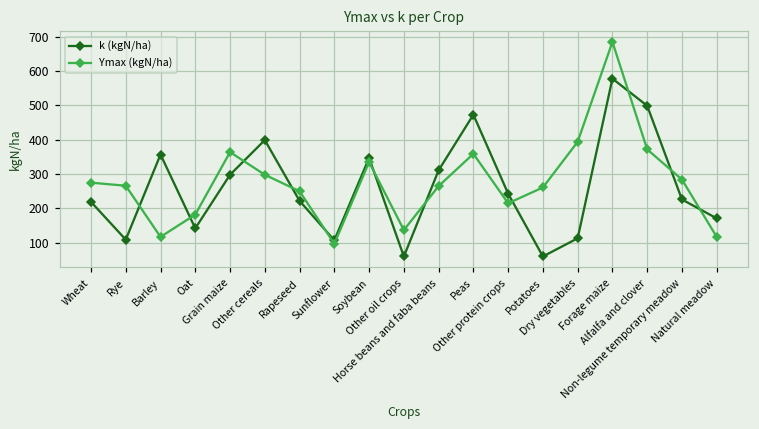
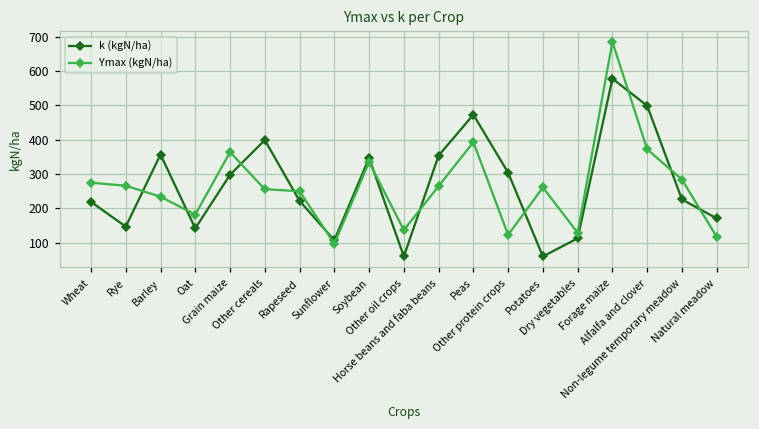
  {
    "k (kgN/ha)": {
      "Wheat": 220,
-     "Rye": 110,
+     "Rye": 150,
      "Barley": 360,
      "Oat": 140,
      "Grain maize": 300,
      "Other cereals": 400,
      "Rapeseed": 220,
      "Sunflower": 110,
      "Soybean": 350,
      "Other oil crops": 60,
-     "Horse beans and faba beans": 310,
+     "Horse beans and faba beans": 350,
      "Peas": 470,
-     "Other protein crops": 240,
+     "Other protein crops": 300,
      "Potatoes": 60,
      "Dry vegetables": 110,
      "Forage maize": 580,
      "Alfalfa and clover": 500,
      "Non-legume temporary meadow": 230,
      "Natural meadow": 170
    },
    "Ymax (kgN/ha)": {
      "Wheat": 280,
      "Rye": 270,
-     "Barley": 120,
+     "Barley": 230,
      "Oat": 180,
      "Grain maize": 360,
-     "Other cereals": 300,
+     "Other cereals": 260,
      "Rapeseed": 250,
      "Sunflower": 100,
      "Soybean": 340,
      "Other oil crops": 140,
      "Horse beans and faba beans": 270,
-     "Peas": 360,
-     "Other protein crops": 220,
+     "Peas": 390,
+     "Other protein crops": 120,
      "Potatoes": 260,
-     "Dry vegetables": 390,
+     "Dry vegetables": 130,
      "Forage maize": 690,
      "Alfalfa and clover": 370,
      "Non-legume temporary meadow": 280,
      "Natural meadow": 120
    }
  }
